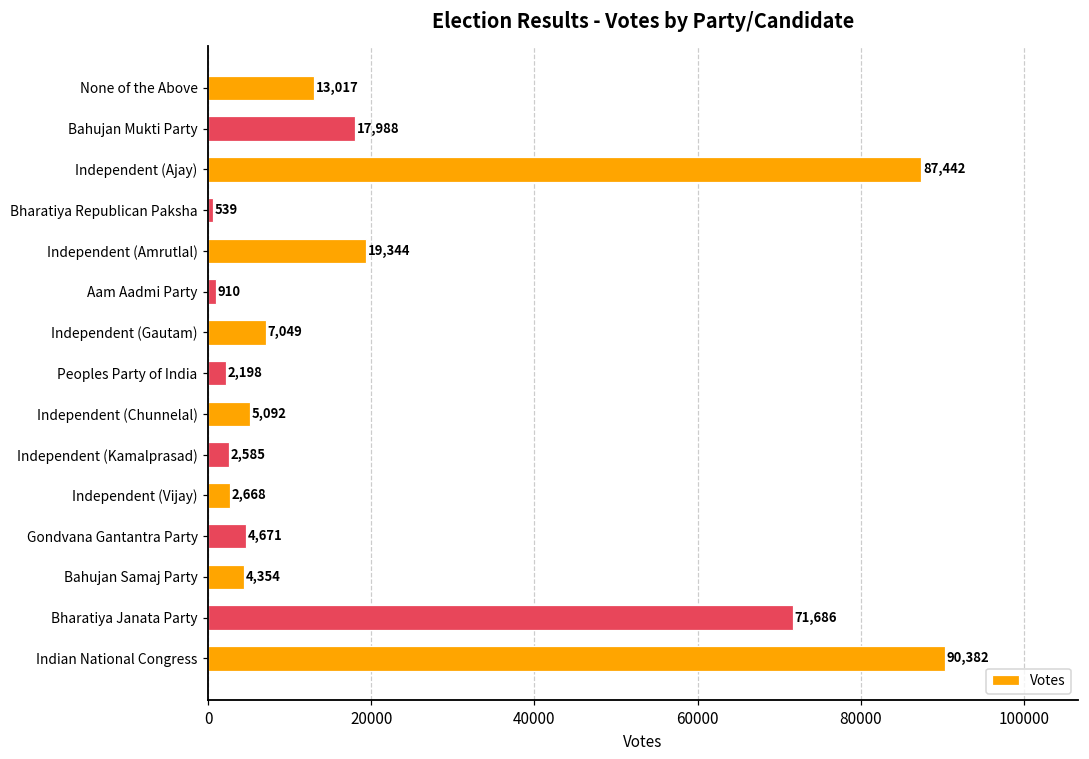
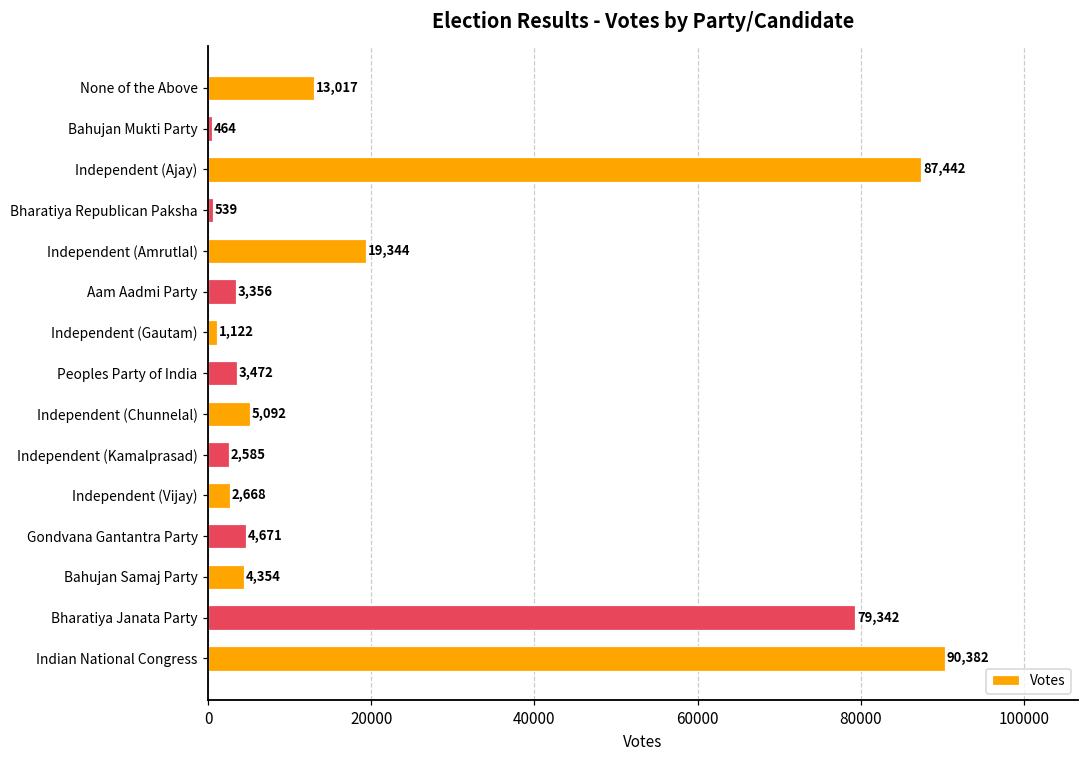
  {
    "None of the Above": "13,017",
-   "Bahujan Mukti Party": "17,988",
+   "Bahujan Mukti Party": "464",
    "Independent (Ajay)": "87,442",
    "Bharatiya Republican Paksha": "539",
    "Independent (Amrutlal)": "19,344",
-   "Aam Aadmi Party": "910",
-   "Independent (Gautam)": "7,049",
-   "Peoples Party of India": "2,198",
+   "Aam Aadmi Party": "3,356",
+   "Independent (Gautam)": "1,122",
+   "Peoples Party of India": "3,472",
    "Independent (Chunnelal)": "5,092",
    "Independent (Kamalprasad)": "2,585",
    "Independent (Vijay)": "2,668",
    "Gondvana Gantantra Party": "4,671",
    "Bahujan Samaj Party": "4,354",
-   "Bharatiya Janata Party": "71,686",
+   "Bharatiya Janata Party": "79,342",
    "Indian National Congress": "90,382"
  }
